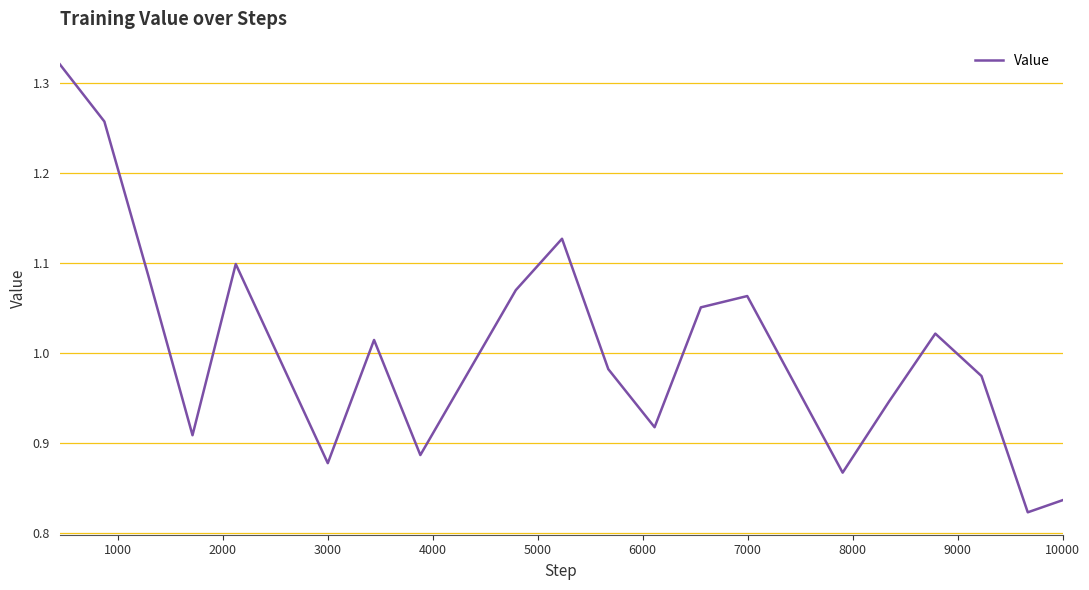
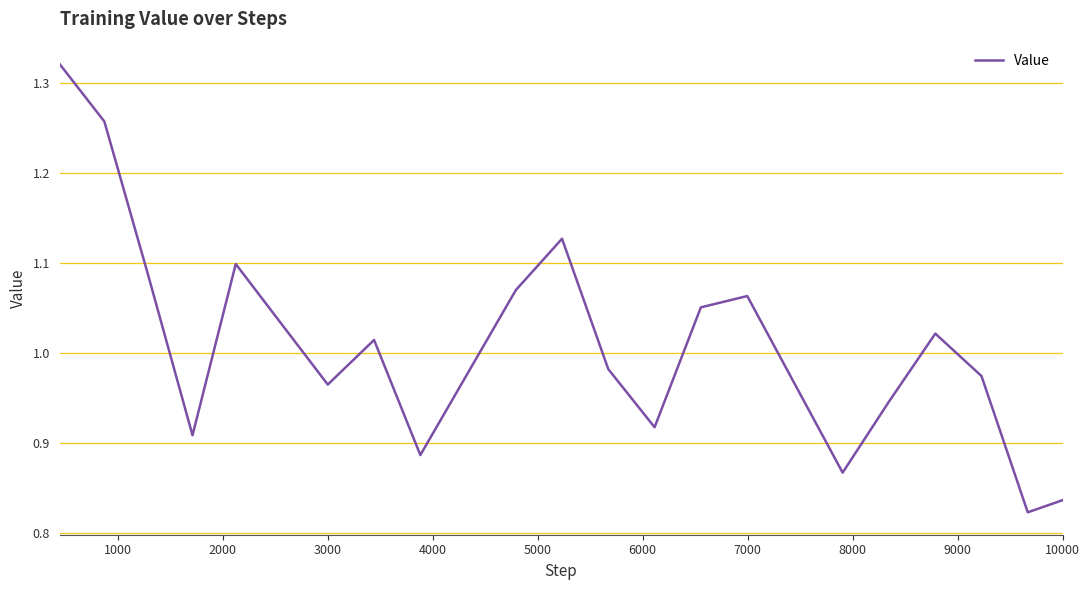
  {
-   "3000": 0.88,
+   "3000": 0.97,
    "7000": 1.06,
    "10000": 0.84
  }
